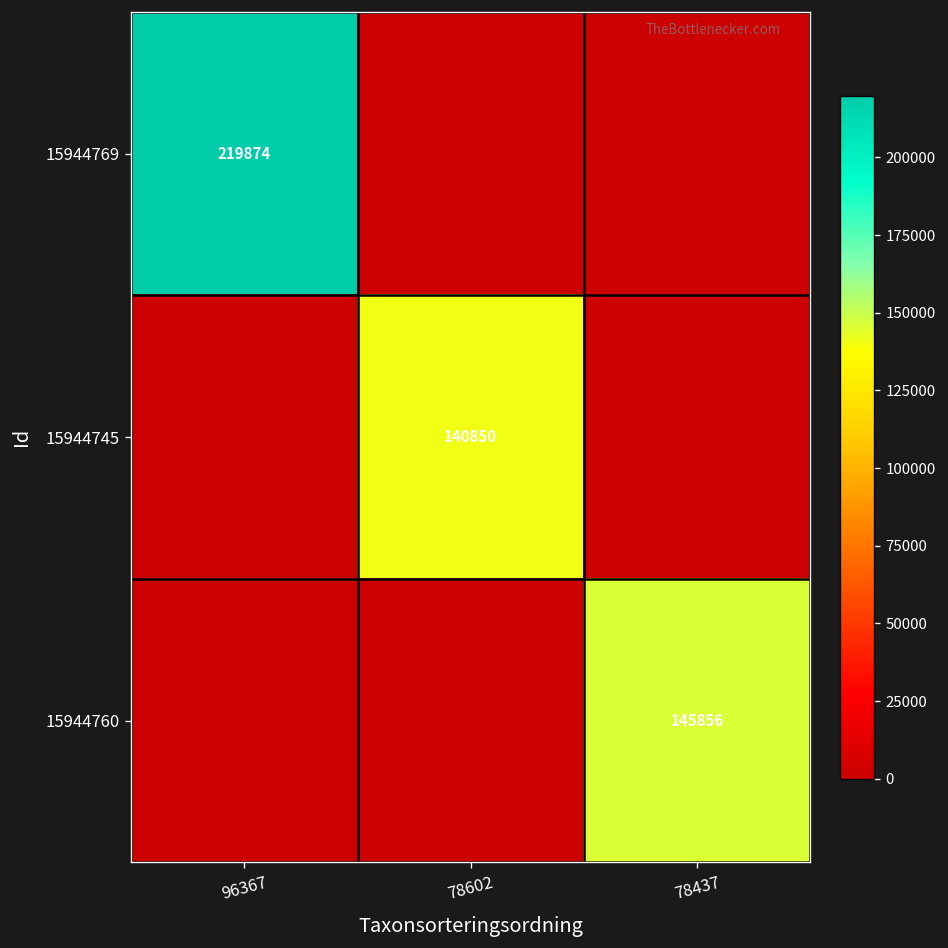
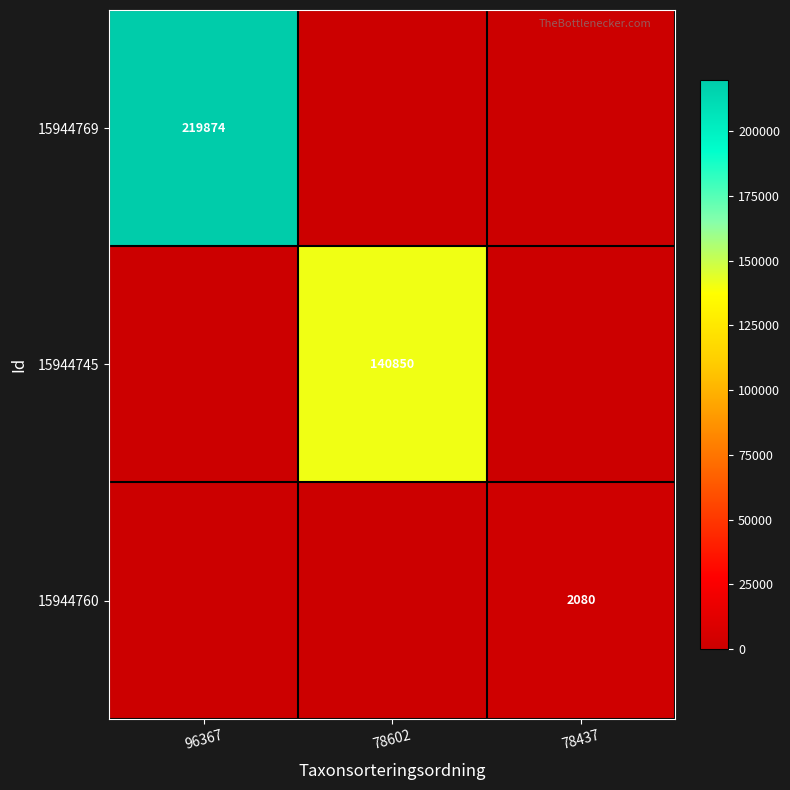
  {
    "15944769": {
      "96367": 219874
    },
    "15944745": {
      "78602": 140850
    },
    "15944760": {
-     "78437": 145856
+     "78437": 2080
    }
  }
